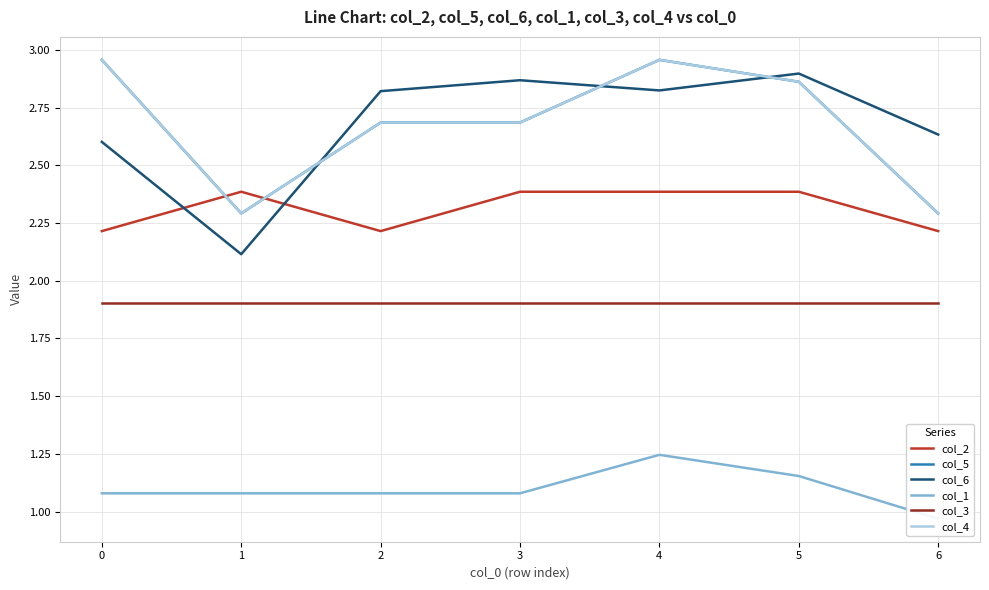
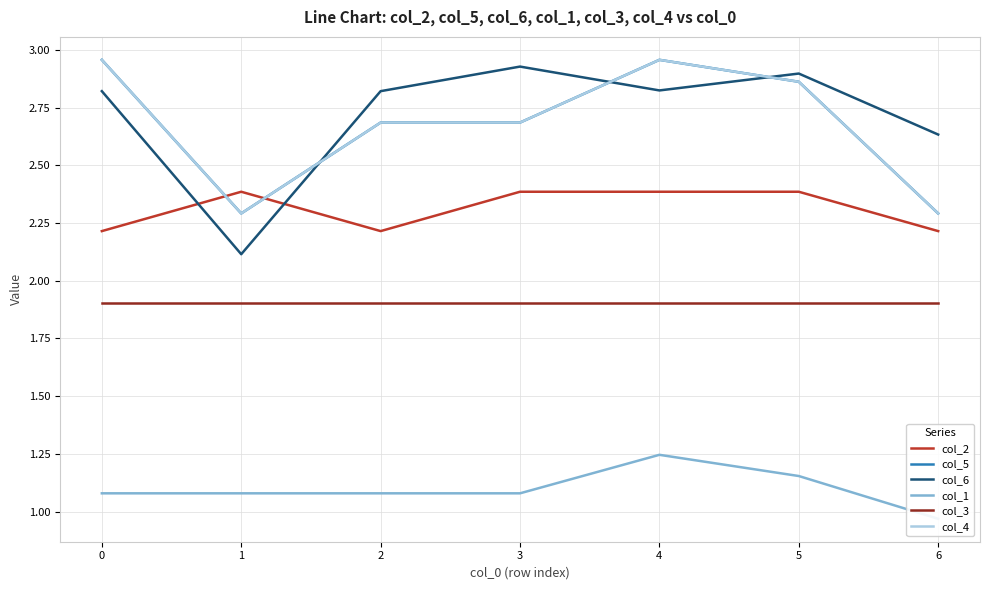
  {
    "col_6": {
-     "0": 2.60,
+     "0": 2.82,
      "1": 2.11,
      "2": 2.82,
-     "3": 2.87,
+     "3": 2.93,
      "4": 2.82,
      "5": 2.90,
      "6": 2.63
    }
  }
